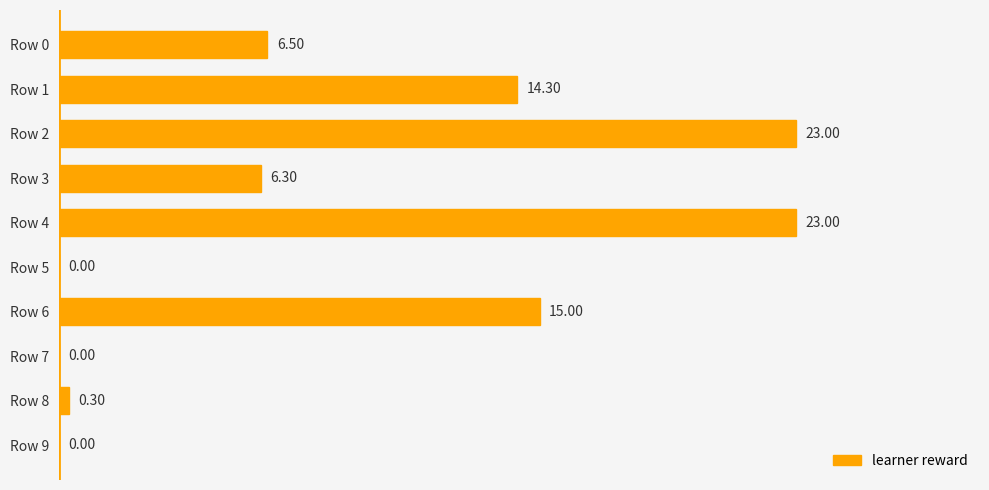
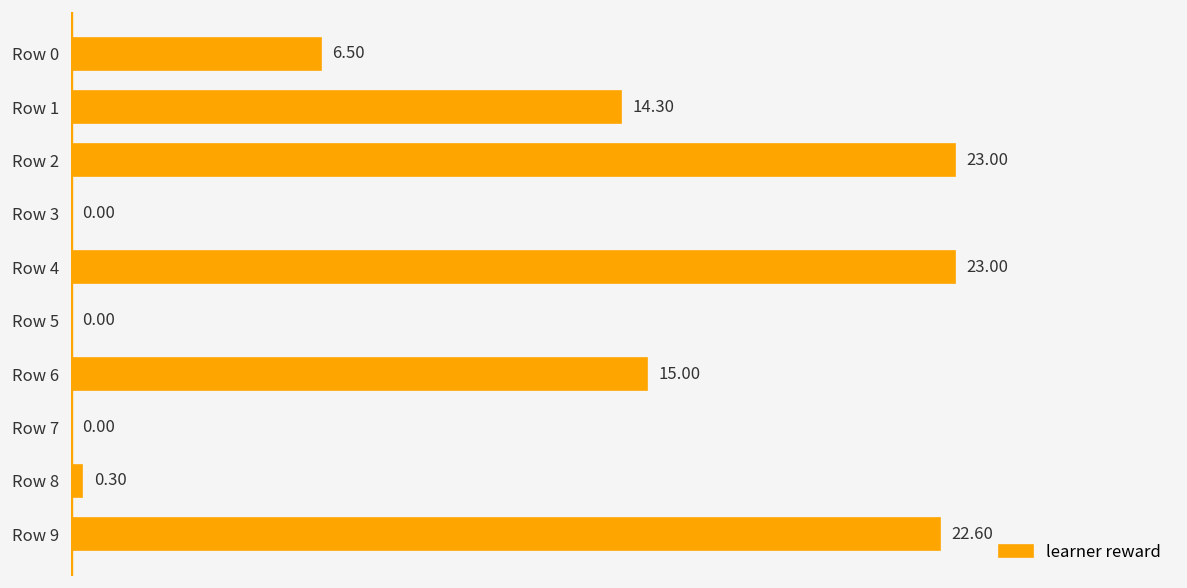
  {
    "Row 0": 6.50,
    "Row 1": 14.30,
    "Row 2": 23.00,
-   "Row 3": 6.30,
+   "Row 3": 0.00,
    "Row 4": 23.00,
    "Row 5": 0.00,
    "Row 6": 15.00,
    "Row 7": 0.00,
    "Row 8": 0.30,
-   "Row 9": 0.00
+   "Row 9": 22.60
  }
